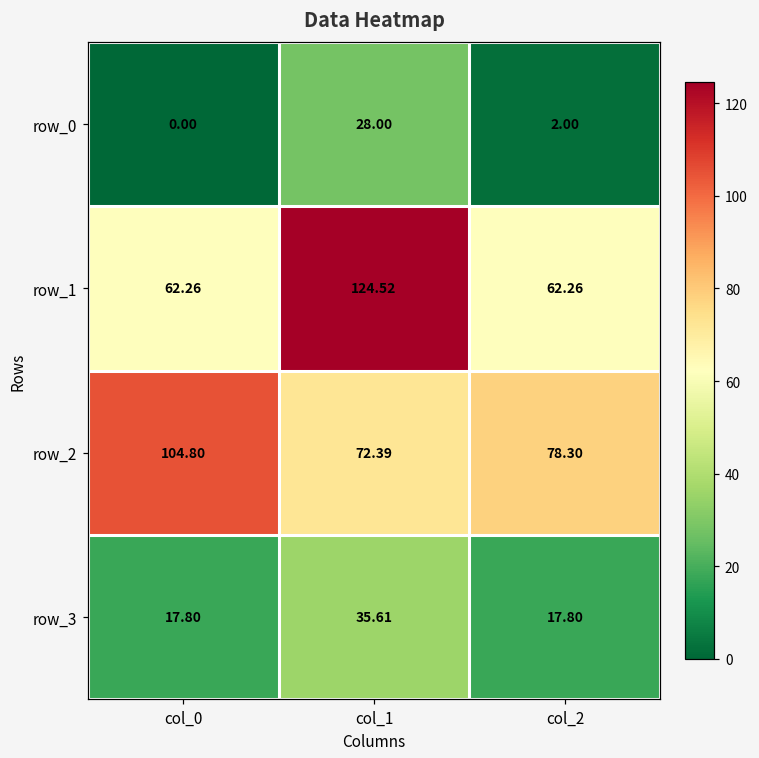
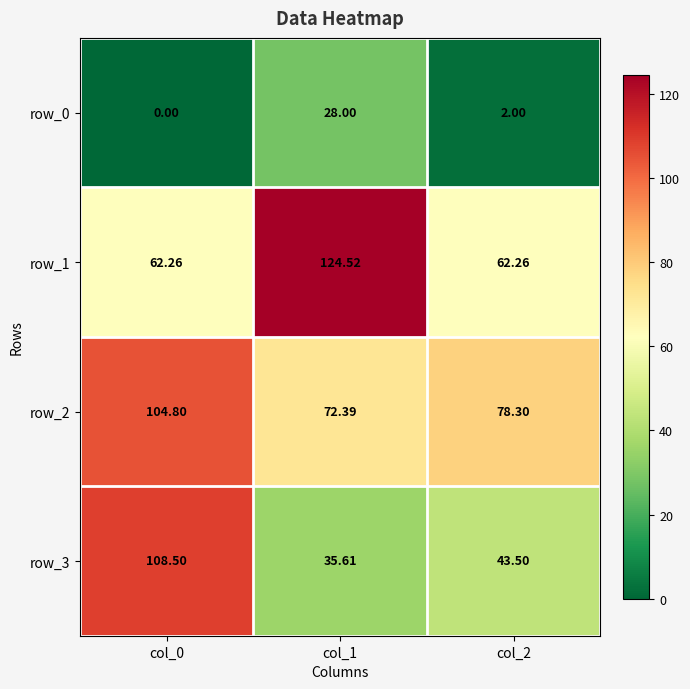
  {
    "row_0": {
      "col_0": 0.00,
      "col_1": 28.00,
      "col_2": 2.00
    },
    "row_1": {
      "col_0": 62.26,
      "col_1": 124.52,
      "col_2": 62.26
    },
    "row_2": {
      "col_0": 104.80,
      "col_1": 72.39,
      "col_2": 78.30
    },
    "row_3": {
-     "col_0": 17.80,
+     "col_0": 108.50,
      "col_1": 35.61,
-     "col_2": 17.80
+     "col_2": 43.50
    }
  }
